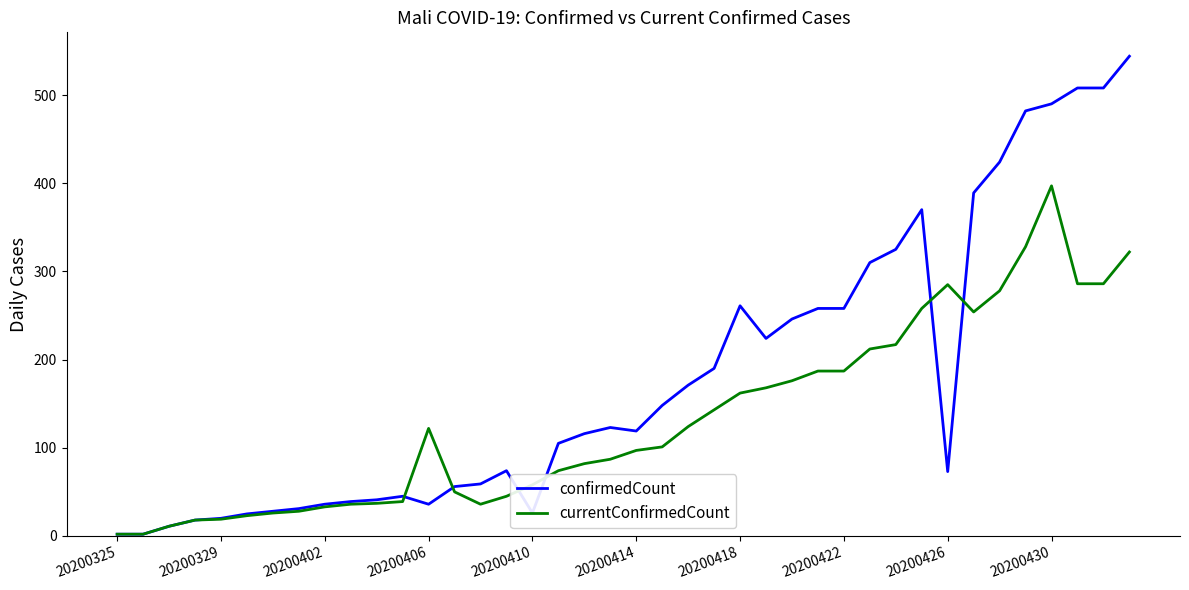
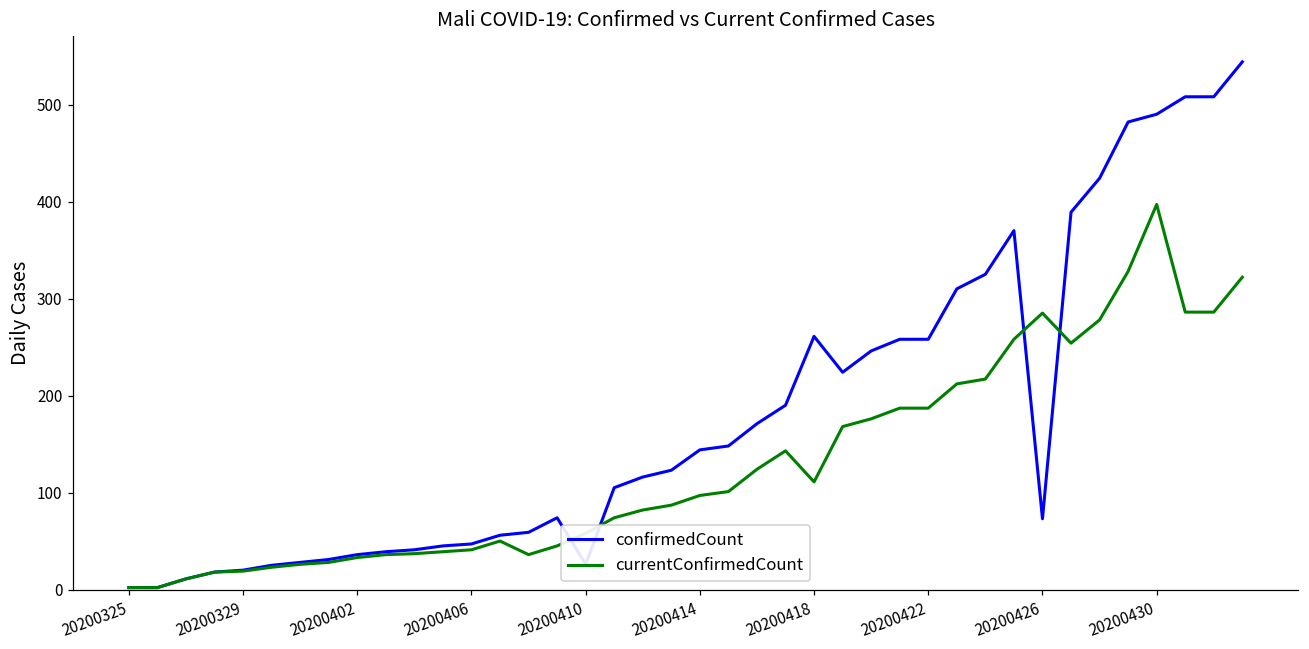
  {
    "confirmedCount": {
      "20200402": 40,
-     "20200406": 40,
-     "20200414": 120,
+     "20200406": 50,
+     "20200414": 140,
      "20200418": 260,
      "20200422": 260,
      "20200426": 70,
      "20200430": 490
    },
    "currentConfirmedCount": {
      "20200402": 30,
-     "20200406": 120,
+     "20200406": 40,
      "20200414": 100,
-     "20200418": 160,
+     "20200418": 110,
      "20200422": 190,
      "20200426": 290,
      "20200430": 400
    }
  }
